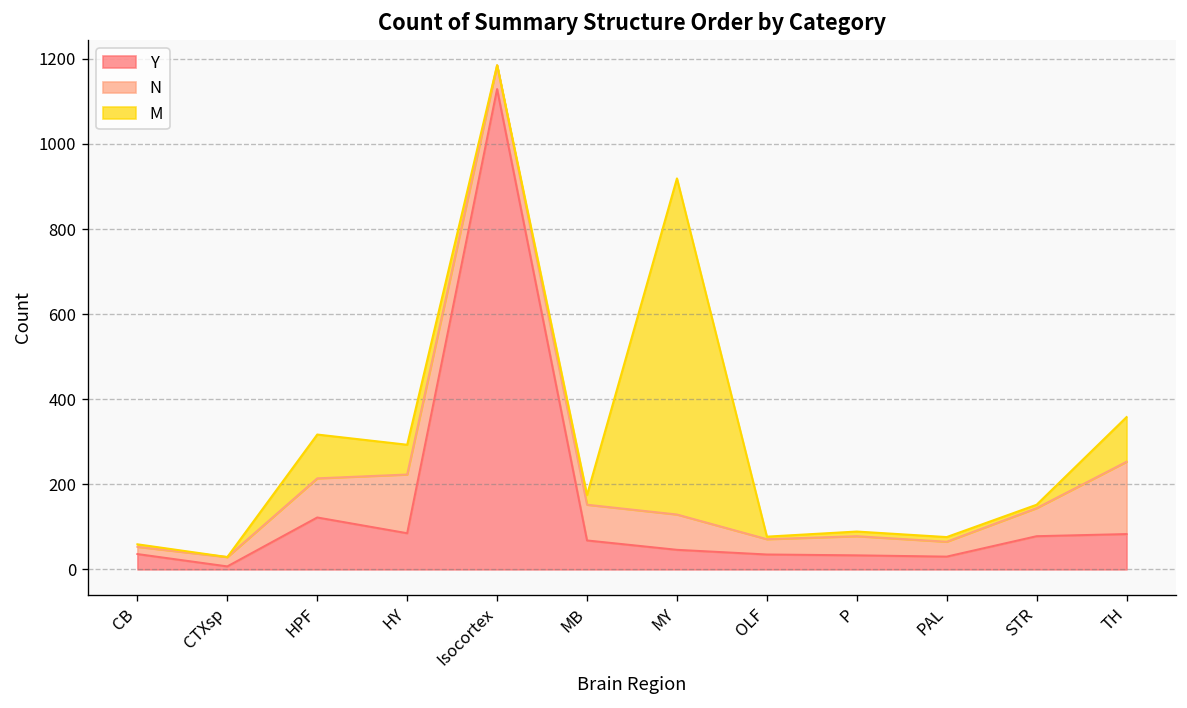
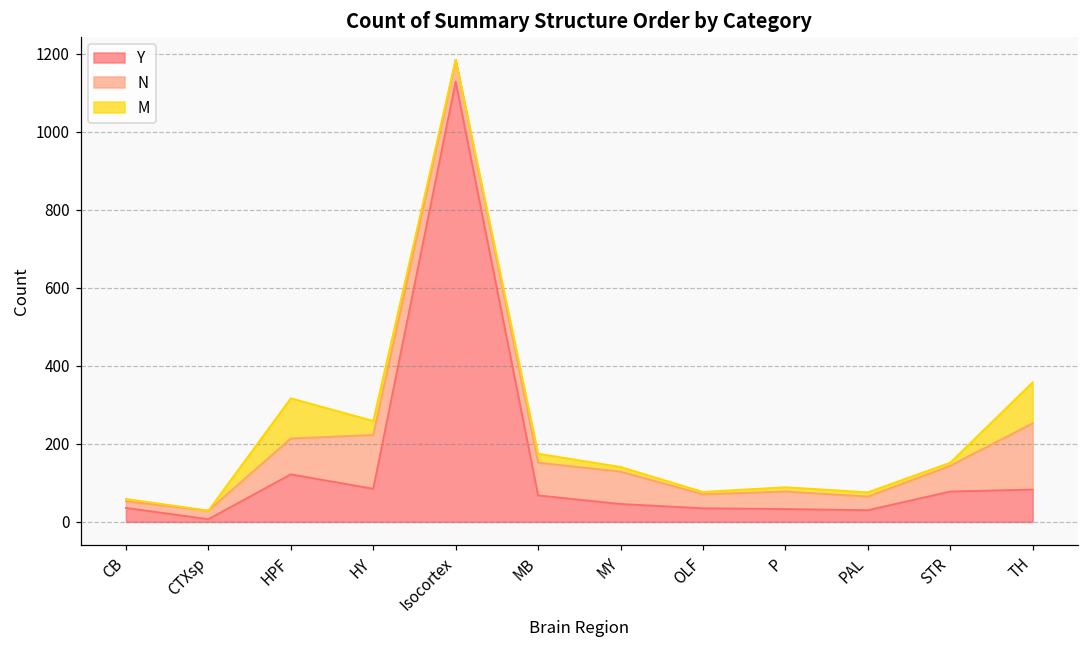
  {
    "M": {
      "HPF": 100,
-     "HY": 70,
+     "HY": 40,
      "MB": 20,
-     "MY": 790,
+     "MY": 10,
      "P": 10,
      "PAL": 10,
      "STR": 10,
      "TH": 110
    }
  }
